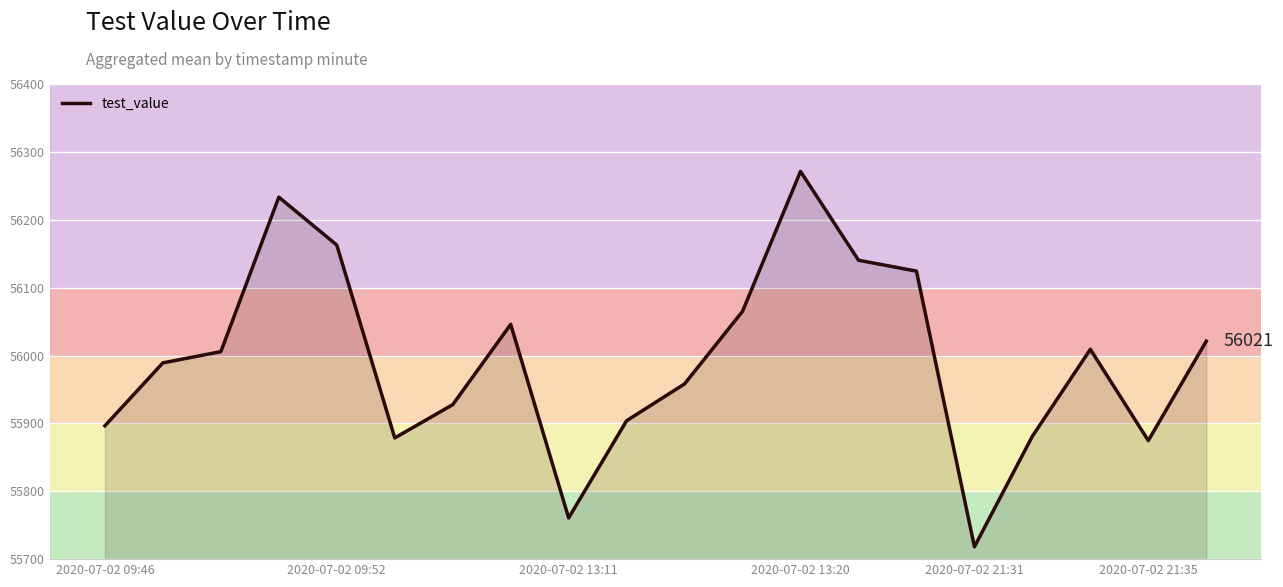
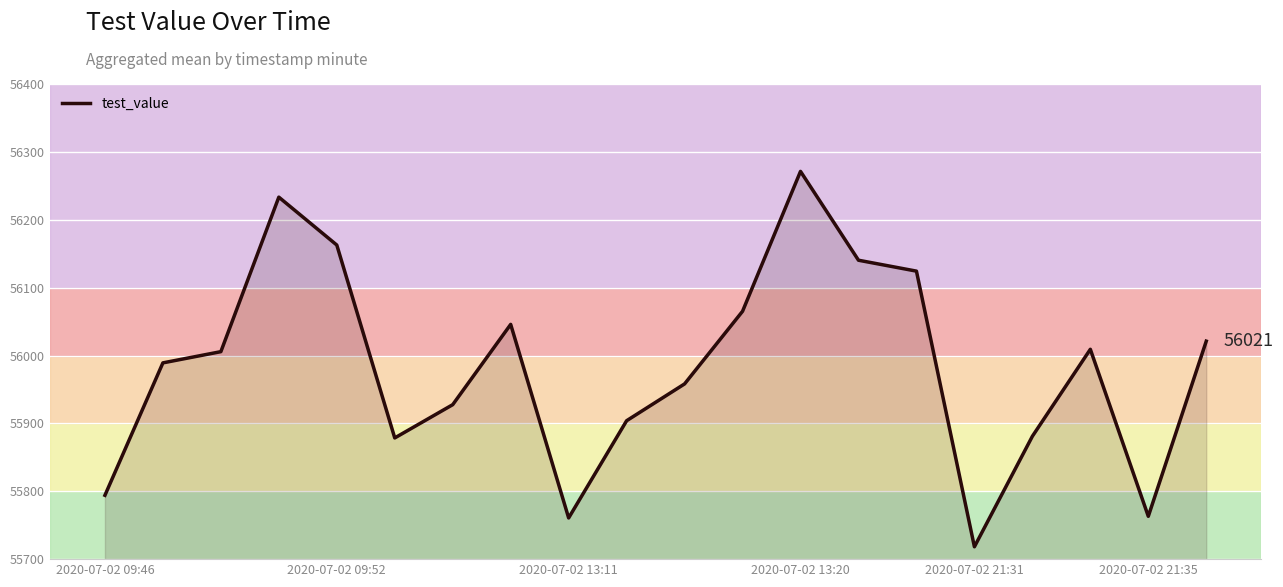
  {
-   "2020-07-02 09:46": 55900,
+   "2020-07-02 09:46": 55790,
    "2020-07-02 09:52": 56160,
    "2020-07-02 13:11": 55760,
    "2020-07-02 13:20": 56270,
    "2020-07-02 21:31": 55720,
-   "2020-07-02 21:35": 55870
+   "2020-07-02 21:35": 55760
  }
